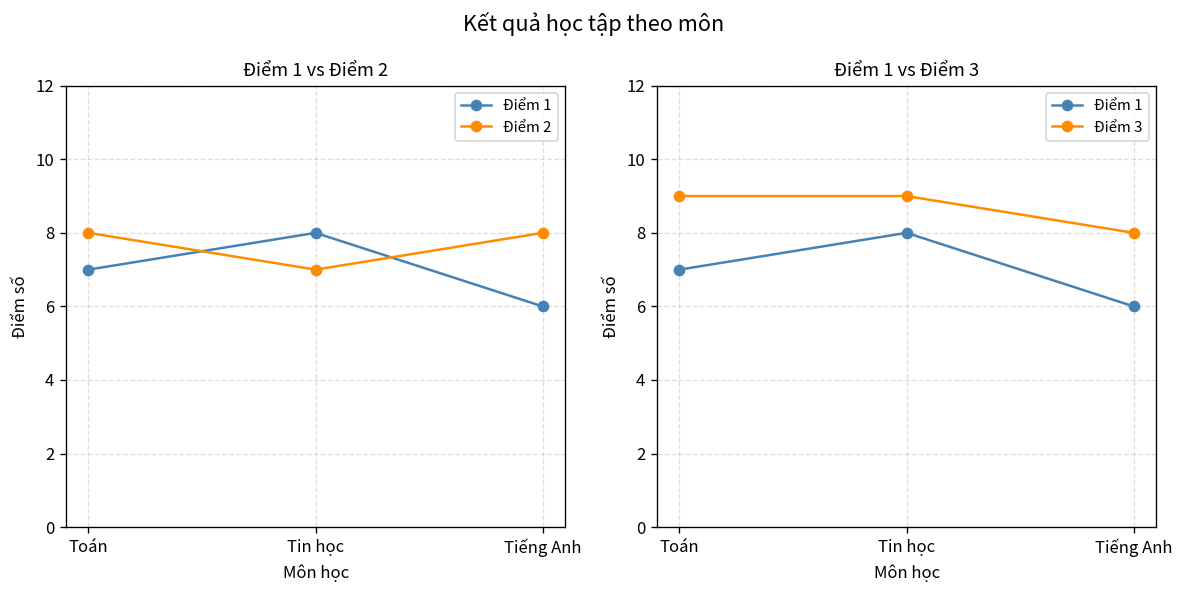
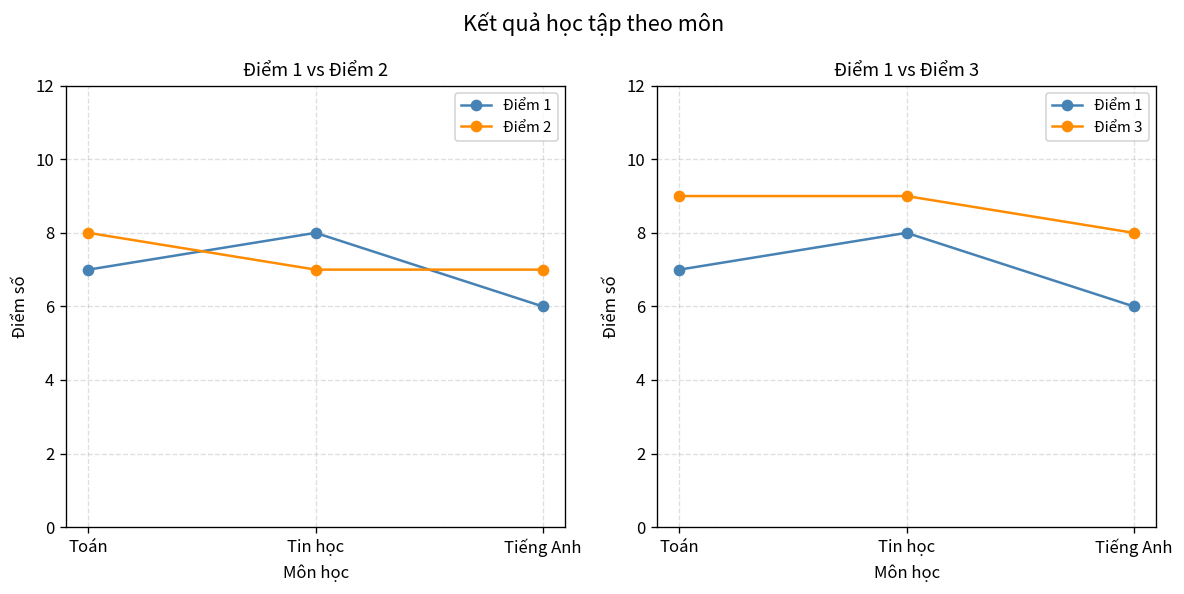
  {
    "Điểm 1 vs Điểm 2": {
      "Điểm 1": {
        "Toán": 7,
        "Tin học": 8,
        "Tiếng Anh": 6
      },
      "Điểm 2": {
        "Toán": 8,
        "Tin học": 7,
-       "Tiếng Anh": 8
+       "Tiếng Anh": 7
      }
    },
    "Điểm 1 vs Điểm 3": {
      "Điểm 1": {
        "Toán": 7.0,
        "Tin học": 8.0,
        "Tiếng Anh": 6.0
      },
      "Điểm 3": {
        "Toán": 9.0,
        "Tin học": 9.0,
        "Tiếng Anh": 8.0
      }
    }
  }
